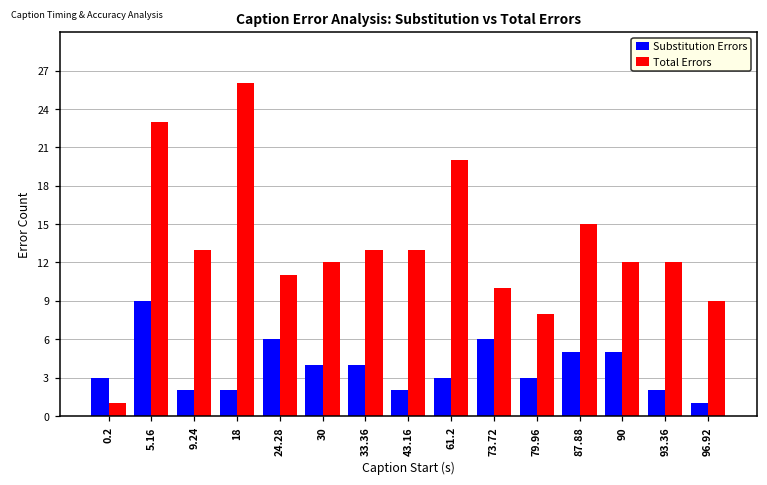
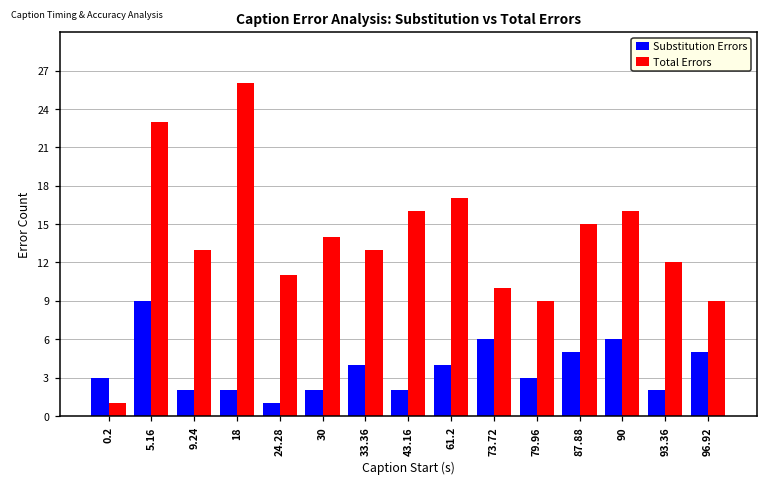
  {
    "Substitution Errors": {
      "0.2": 3,
      "5.16": 9,
      "9.24": 2,
      "18": 2,
-     "24.28": 6,
-     "30": 4,
+     "24.28": 1,
+     "30": 2,
      "33.36": 4,
      "43.16": 2,
-     "61.2": 3,
+     "61.2": 4,
      "73.72": 6,
      "79.96": 3,
      "87.88": 5,
-     "90": 5,
+     "90": 6,
      "93.36": 2,
-     "96.92": 1
+     "96.92": 5
    },
    "Total Errors": {
      "0.2": 1,
      "5.16": 23,
      "9.24": 13,
      "18": 26,
      "24.28": 11,
-     "30": 12,
+     "30": 14,
      "33.36": 13,
-     "43.16": 13,
-     "61.2": 20,
+     "43.16": 16,
+     "61.2": 17,
      "73.72": 10,
-     "79.96": 8,
+     "79.96": 9,
      "87.88": 15,
-     "90": 12,
+     "90": 16,
      "93.36": 12,
      "96.92": 9
    }
  }
